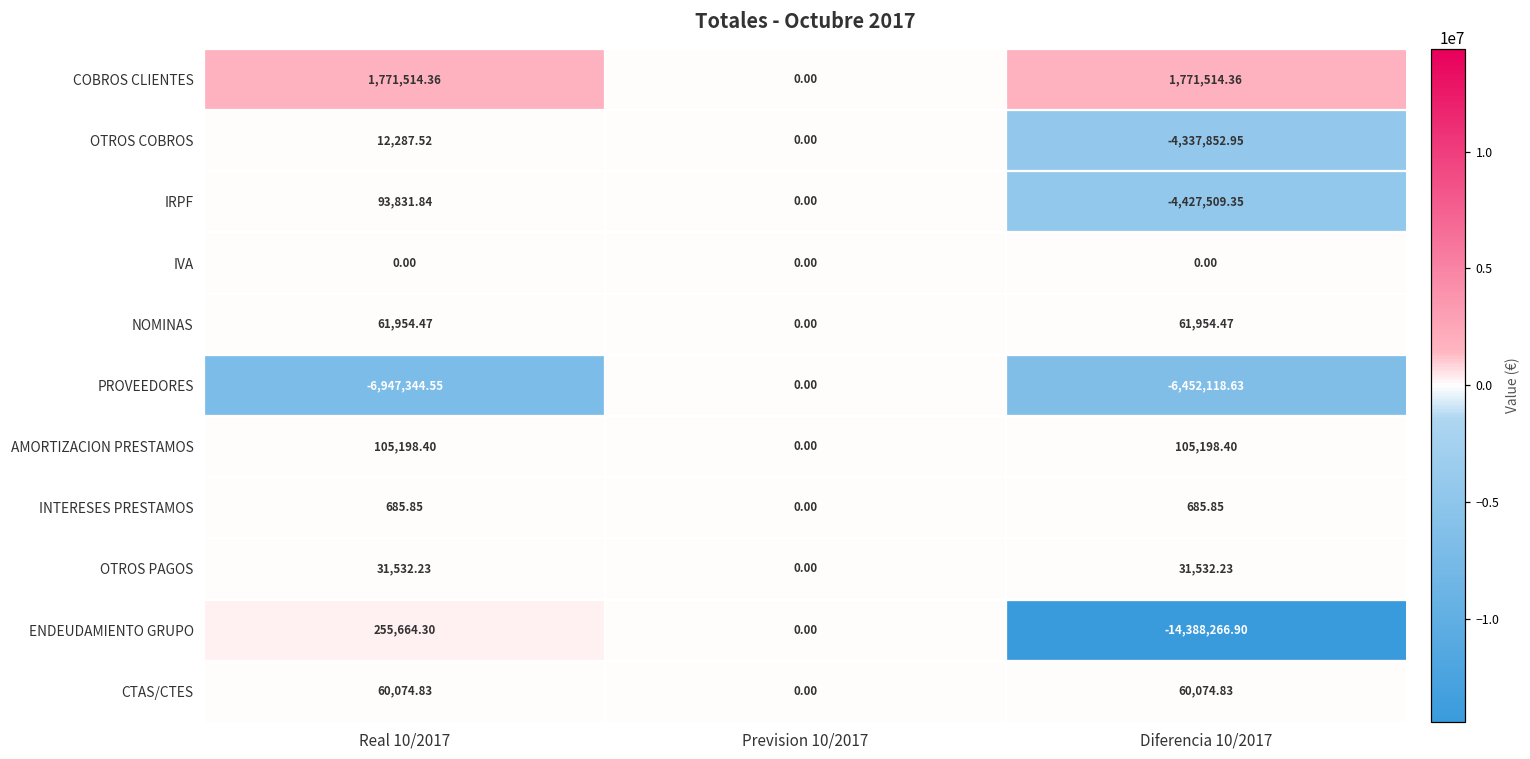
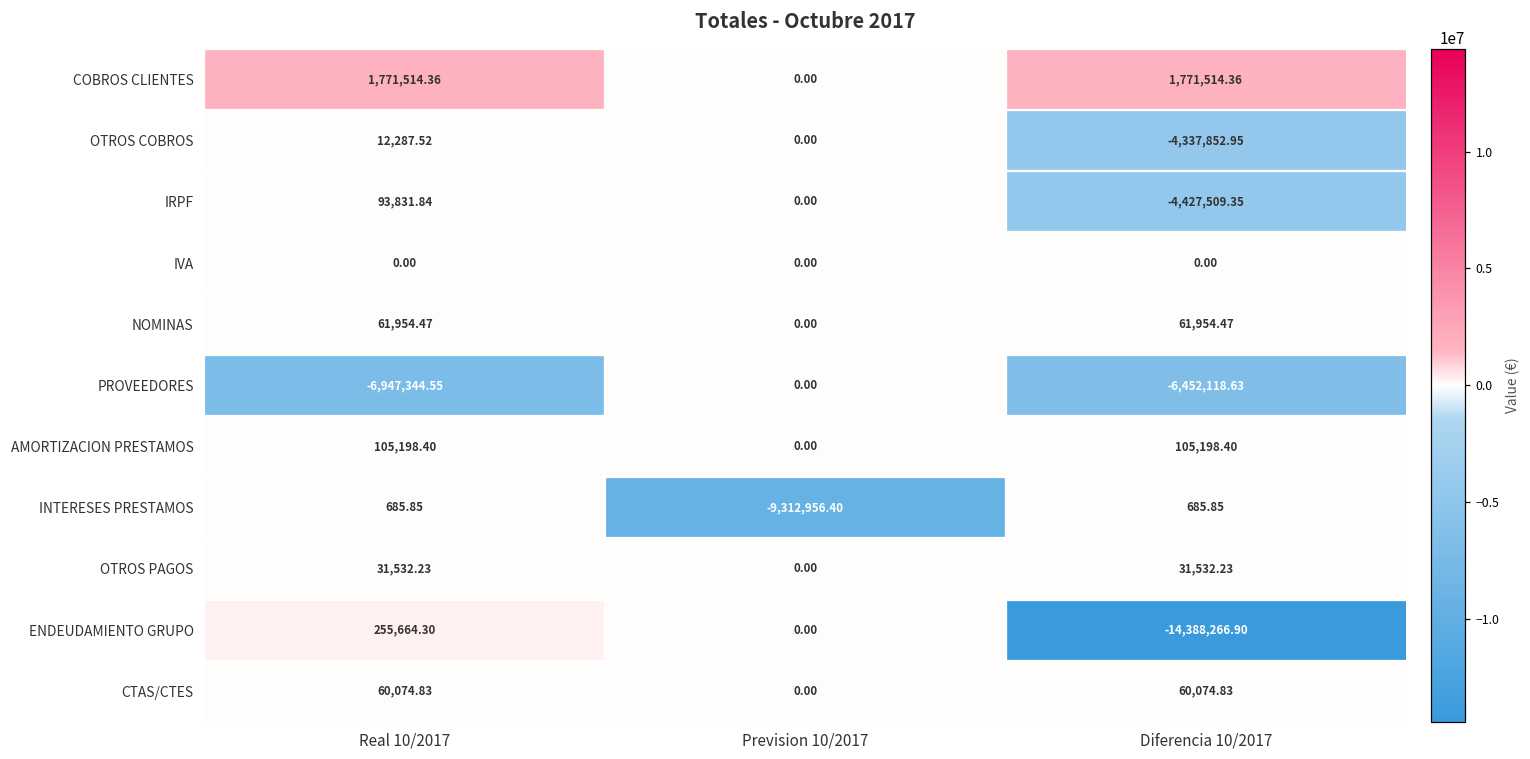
  {
    "COBROS CLIENTES": {
      "Real 10/2017": "1,771,514.36",
      "Prevision 10/2017": "0.00",
      "Diferencia 10/2017": "1,771,514.36"
    },
    "OTROS COBROS": {
      "Real 10/2017": "12,287.52",
      "Prevision 10/2017": "0.00",
      "Diferencia 10/2017": "-4,337,852.95"
    },
    "IRPF": {
      "Real 10/2017": "93,831.84",
      "Prevision 10/2017": "0.00",
      "Diferencia 10/2017": "-4,427,509.35"
    },
    "IVA": {
      "Real 10/2017": "0.00",
      "Prevision 10/2017": "0.00",
      "Diferencia 10/2017": "0.00"
    },
    "NOMINAS": {
      "Real 10/2017": "61,954.47",
      "Prevision 10/2017": "0.00",
      "Diferencia 10/2017": "61,954.47"
    },
    "PROVEEDORES": {
      "Real 10/2017": "-6,947,344.55",
      "Prevision 10/2017": "0.00",
      "Diferencia 10/2017": "-6,452,118.63"
    },
    "AMORTIZACION PRESTAMOS": {
      "Real 10/2017": "105,198.40",
      "Prevision 10/2017": "0.00",
      "Diferencia 10/2017": "105,198.40"
    },
    "INTERESES PRESTAMOS": {
      "Real 10/2017": "685.85",
-     "Prevision 10/2017": "0.00",
+     "Prevision 10/2017": "-9,312,956.40",
      "Diferencia 10/2017": "685.85"
    },
    "OTROS PAGOS": {
      "Real 10/2017": "31,532.23",
      "Prevision 10/2017": "0.00",
      "Diferencia 10/2017": "31,532.23"
    },
    "ENDEUDAMIENTO GRUPO": {
      "Real 10/2017": "255,664.30",
      "Prevision 10/2017": "0.00",
      "Diferencia 10/2017": "-14,388,266.90"
    },
    "CTAS/CTES": {
      "Real 10/2017": "60,074.83",
      "Prevision 10/2017": "0.00",
      "Diferencia 10/2017": "60,074.83"
    }
  }
